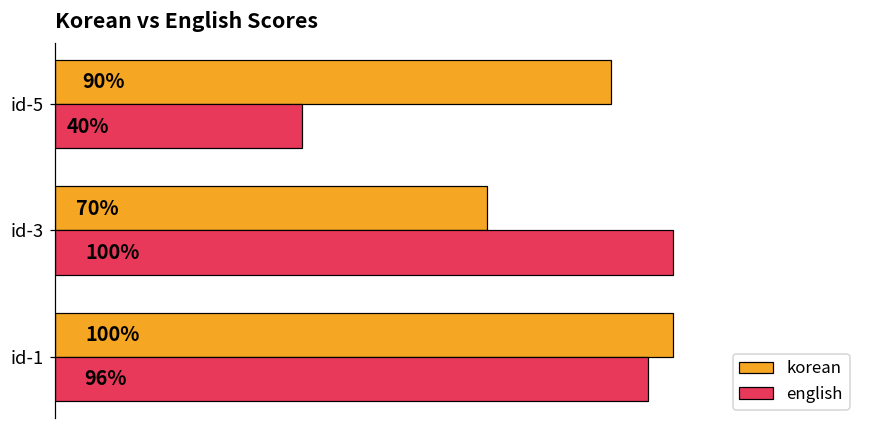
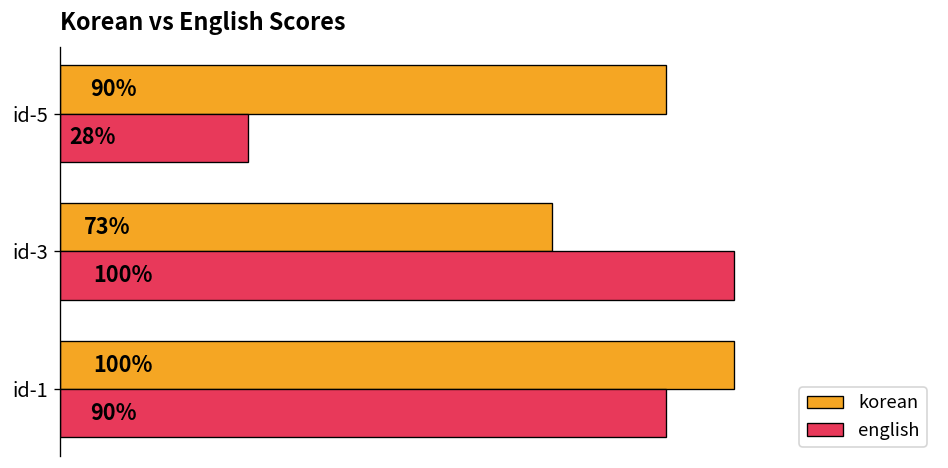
  {
    "korean": {
      "id-5": "90%",
-     "id-3": "70%",
+     "id-3": "73%",
      "id-1": "100%"
    },
    "english": {
-     "id-5": "40%",
+     "id-5": "28%",
      "id-3": "100%",
-     "id-1": "96%"
+     "id-1": "90%"
    }
  }
